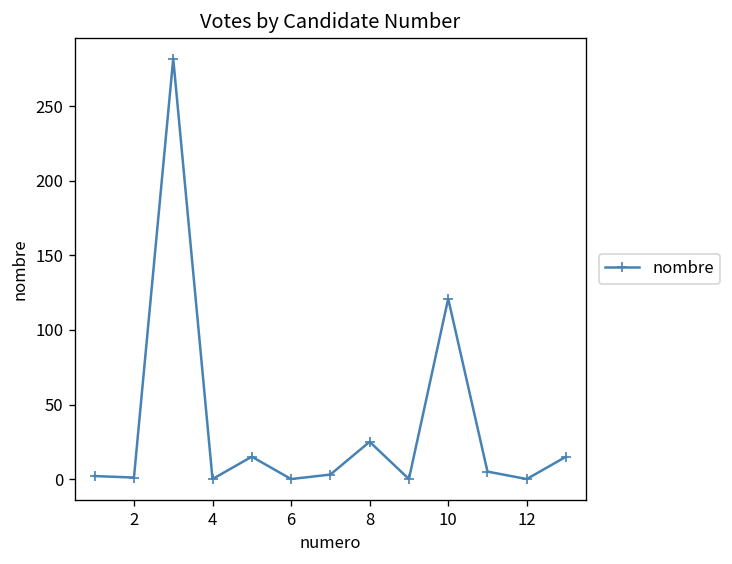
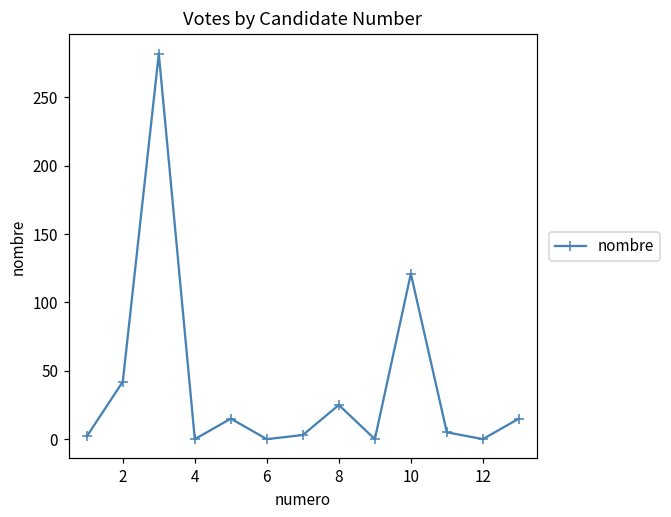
  {
-   "2": 1,
+   "2": 42,
    "4": 0,
    "6": 0,
    "8": 25,
    "10": 121,
    "12": 0
  }
